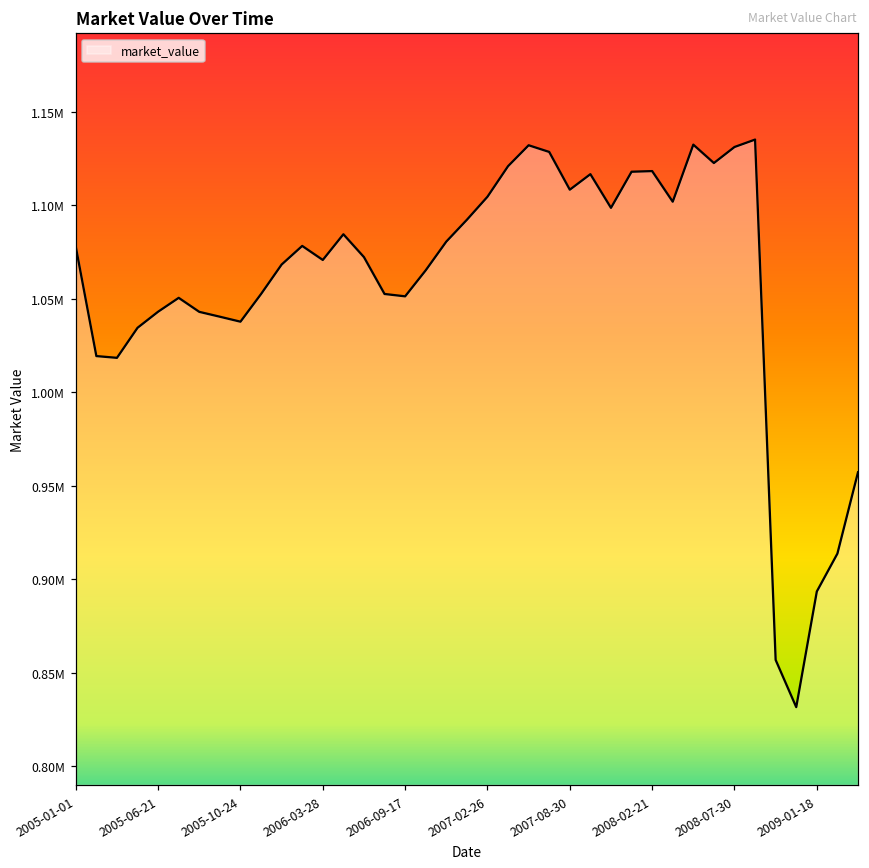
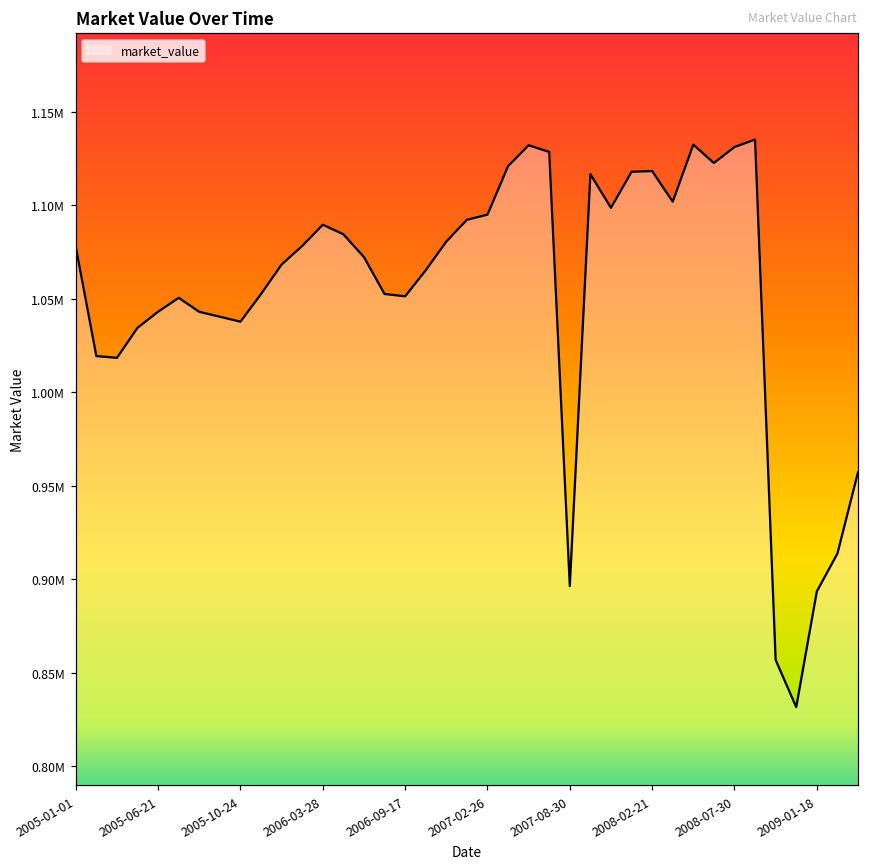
  {
    "2005-01-01": 1078000,
    "2005-06-21": 1043000,
    "2005-10-24": 1038000,
-   "2006-03-28": 1071000,
+   "2006-03-28": 1090000,
    "2006-09-17": 1051000,
-   "2007-02-26": 1105000,
-   "2007-08-30": 1108000,
+   "2007-02-26": 1095000,
+   "2007-08-30": 896000,
    "2008-02-21": 1118000,
    "2008-07-30": 1131000,
    "2009-01-18": 893000
  }
